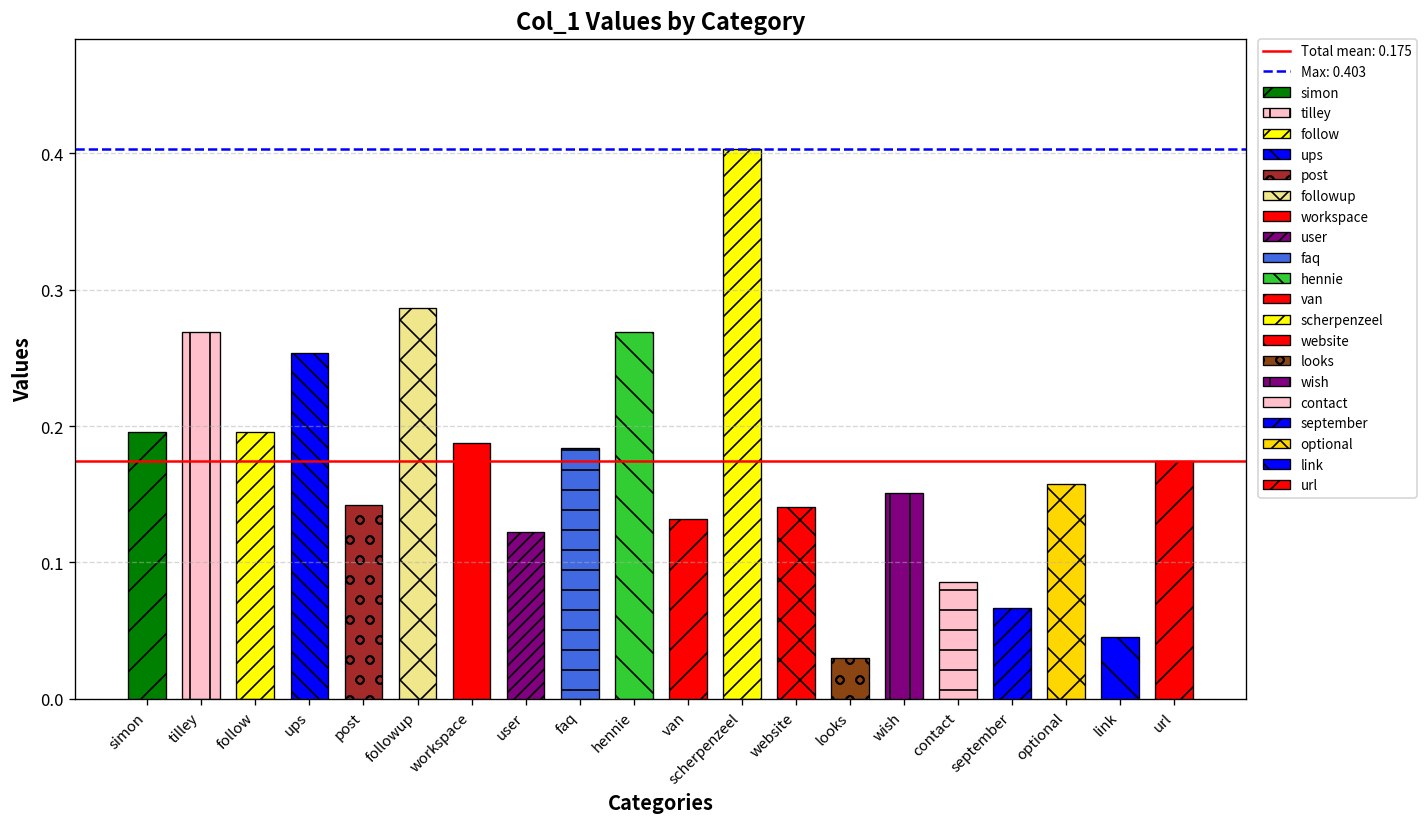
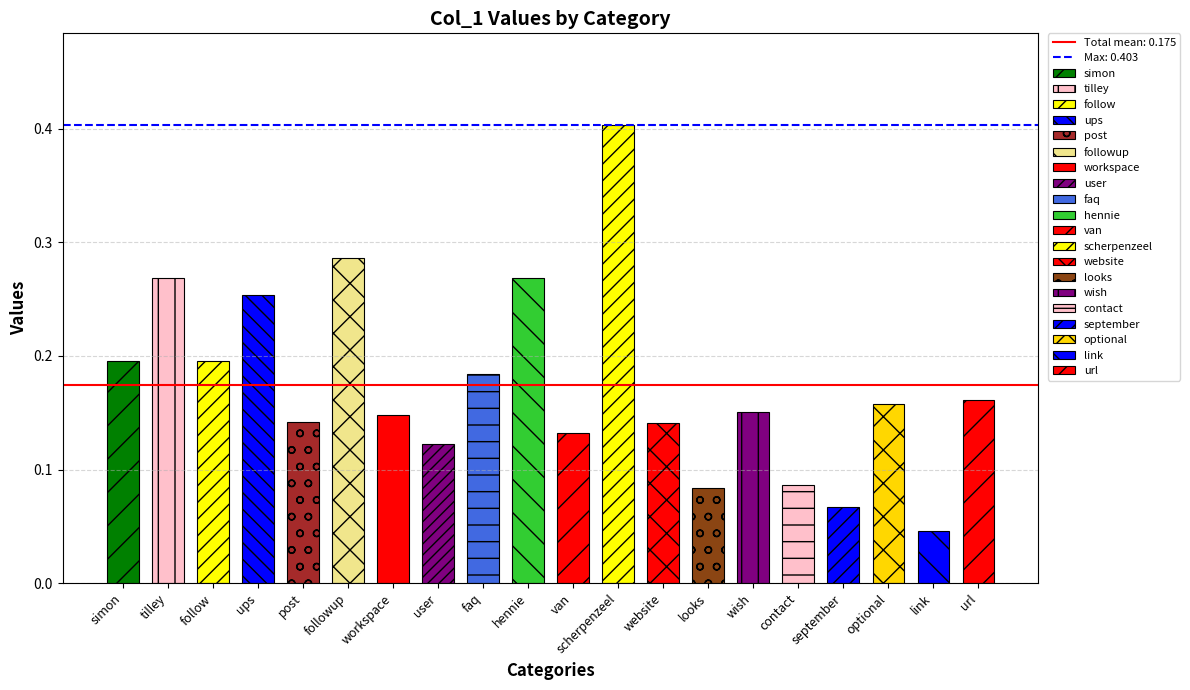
  {
    "simon": 0.196,
    "tilley": 0.269,
    "follow": 0.196,
    "ups": 0.253,
    "post": 0.142,
    "followup": 0.286,
-   "workspace": 0.188,
+   "workspace": 0.148,
    "user": 0.122,
    "faq": 0.184,
    "hennie": 0.269,
    "van": 0.132,
    "scherpenzeel": 0.403,
    "website": 0.141,
-   "looks": 0.030,
+   "looks": 0.084,
    "wish": 0.151,
    "contact": 0.086,
    "september": 0.067,
    "optional": 0.157,
    "link": 0.045,
-   "url": 0.174
+   "url": 0.161
  }
